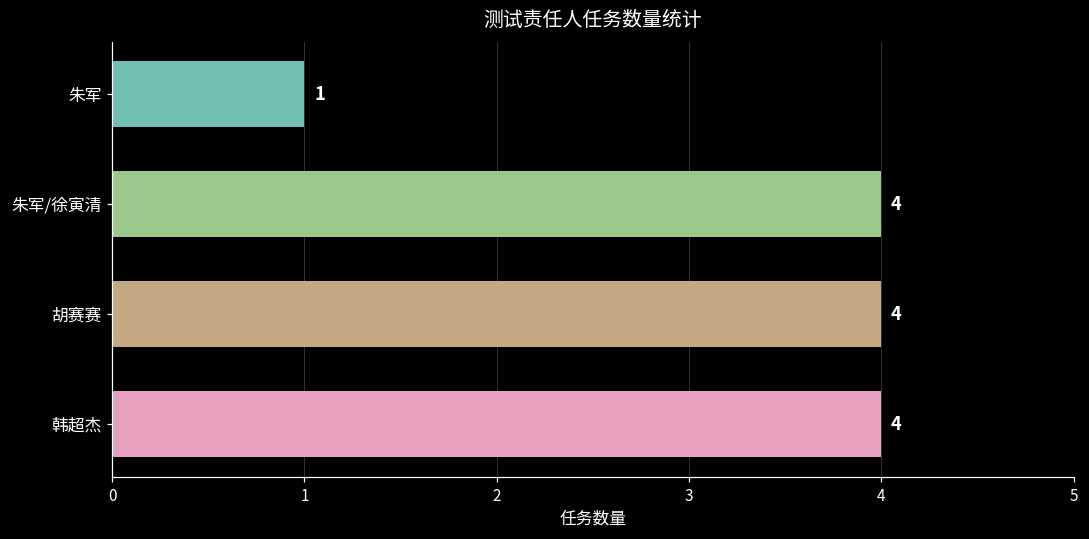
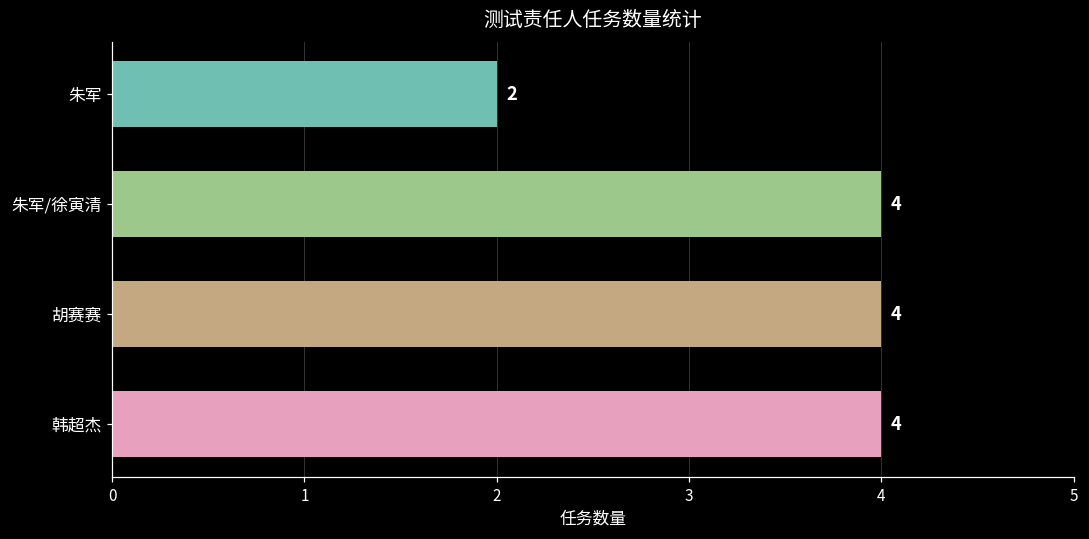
  {
-   "朱军": 1,
+   "朱军": 2,
    "朱军/徐寅清": 4,
    "胡赛赛": 4,
    "韩超杰": 4
  }
